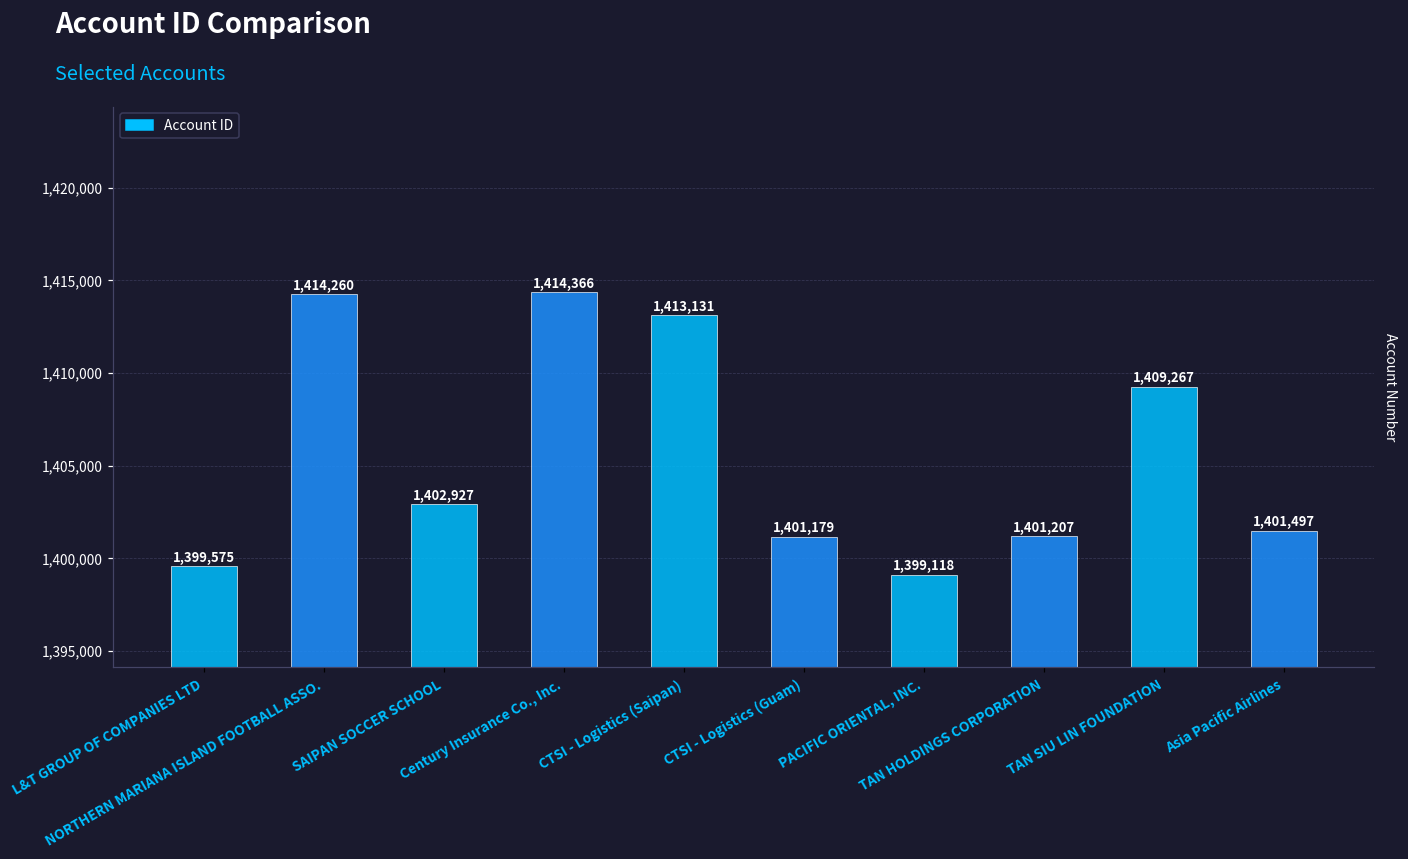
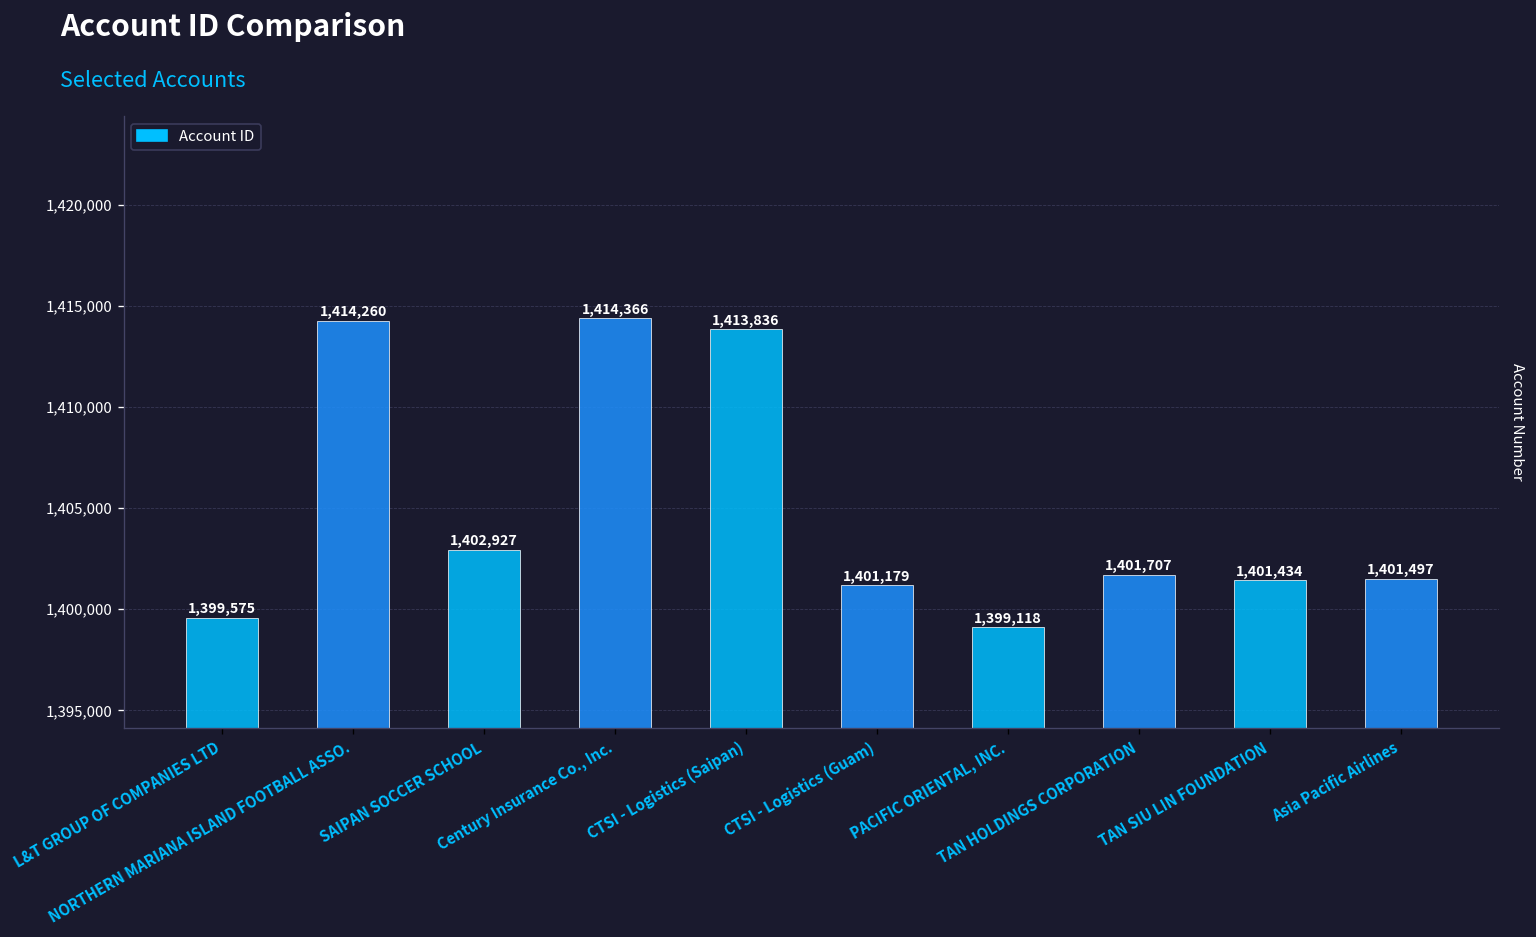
  {
    "L&T GROUP OF COMPANIES LTD": "1,399,575",
    "NORTHERN MARIANA ISLAND FOOTBALL ASSO.": "1,414,260",
    "SAIPAN SOCCER SCHOOL": "1,402,927",
    "Century Insurance Co., Inc.": "1,414,366",
-   "CTSI - Logistics (Saipan)": "1,413,131",
+   "CTSI - Logistics (Saipan)": "1,413,836",
    "CTSI - Logistics (Guam)": "1,401,179",
    "PACIFIC ORIENTAL, INC.": "1,399,118",
-   "TAN HOLDINGS CORPORATION": "1,401,207",
-   "TAN SIU LIN FOUNDATION": "1,409,267",
+   "TAN HOLDINGS CORPORATION": "1,401,707",
+   "TAN SIU LIN FOUNDATION": "1,401,434",
    "Asia Pacific Airlines": "1,401,497"
  }
